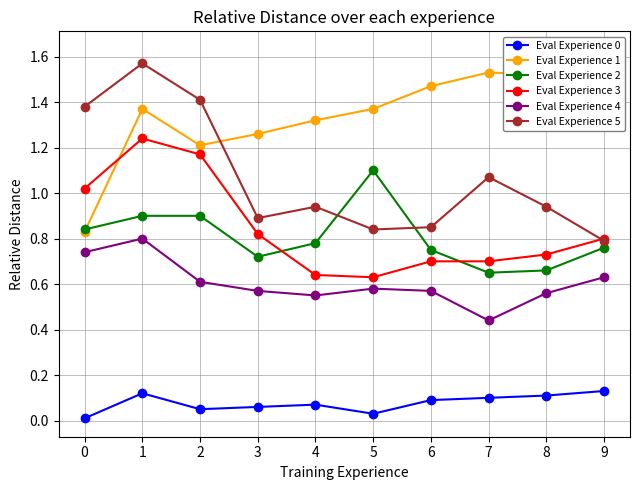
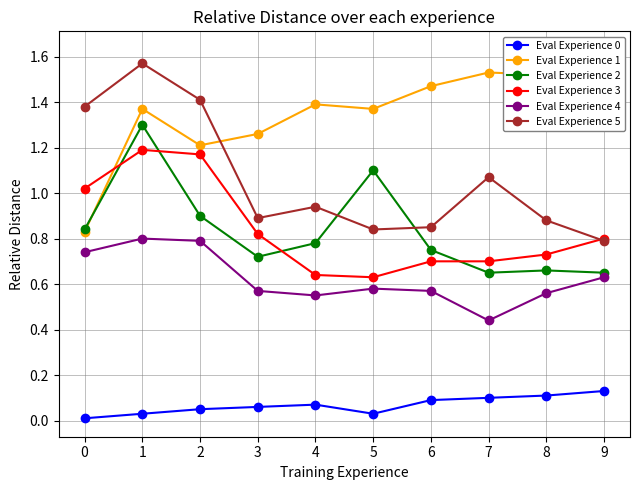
  {
    "Eval Experience 0": {
      "0": 0.01,
-     "1": 0.12,
+     "1": 0.03,
      "2": 0.05,
      "3": 0.06,
      "4": 0.07,
      "5": 0.03,
      "6": 0.09,
      "7": 0.10,
      "8": 0.11,
      "9": 0.13
    },
    "Eval Experience 1": {
      "1": 1.37,
      "2": 1.21,
      "3": 1.26,
-     "4": 1.32,
+     "4": 1.39,
      "5": 1.37,
      "6": 1.47,
      "7": 1.53
    },
    "Eval Experience 2": {
-     "1": 0.9,
+     "1": 1.3,
      "2": 0.90,
      "3": 0.72,
      "4": 0.78,
      "5": 1.10,
      "6": 0.75,
      "7": 0.65,
      "8": 0.66,
-     "9": 0.76
+     "9": 0.65
    },
    "Eval Experience 3": {
      "0": 1.02,
-     "1": 1.24,
+     "1": 1.19,
      "2": 1.17,
      "3": 0.82,
      "4": 0.64,
      "5": 0.63,
      "6": 0.70,
      "7": 0.70,
      "8": 0.73
    },
    "Eval Experience 4": {
      "0": 0.74,
      "1": 0.80,
-     "2": 0.61,
+     "2": 0.79,
      "3": 0.57,
      "4": 0.55,
      "5": 0.58,
      "6": 0.57,
      "7": 0.44,
      "8": 0.56,
      "9": 0.63
    },
    "Eval Experience 5": {
      "0": 1.38,
      "1": 1.57,
      "2": 1.41,
      "3": 0.89,
      "4": 0.94,
      "5": 0.84,
      "6": 0.85,
      "7": 1.07,
-     "8": 0.94
+     "8": 0.88
    }
  }
